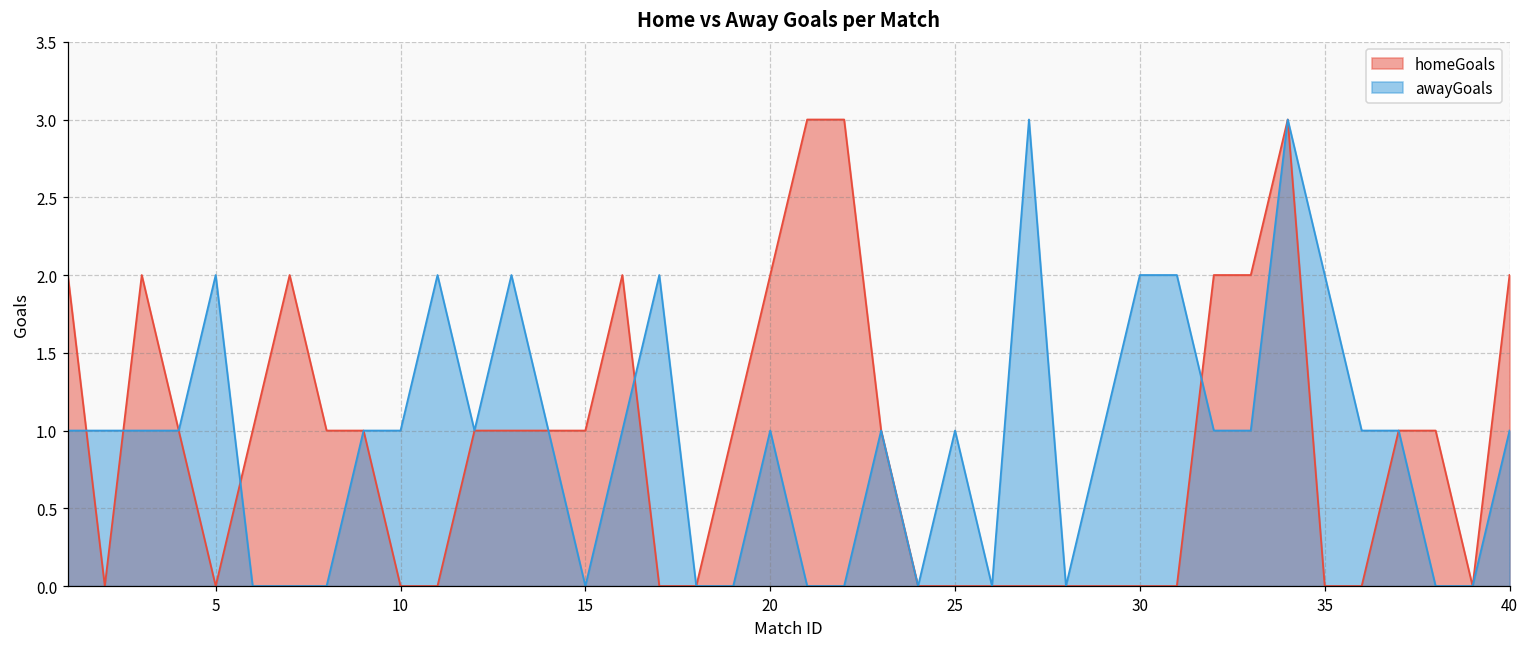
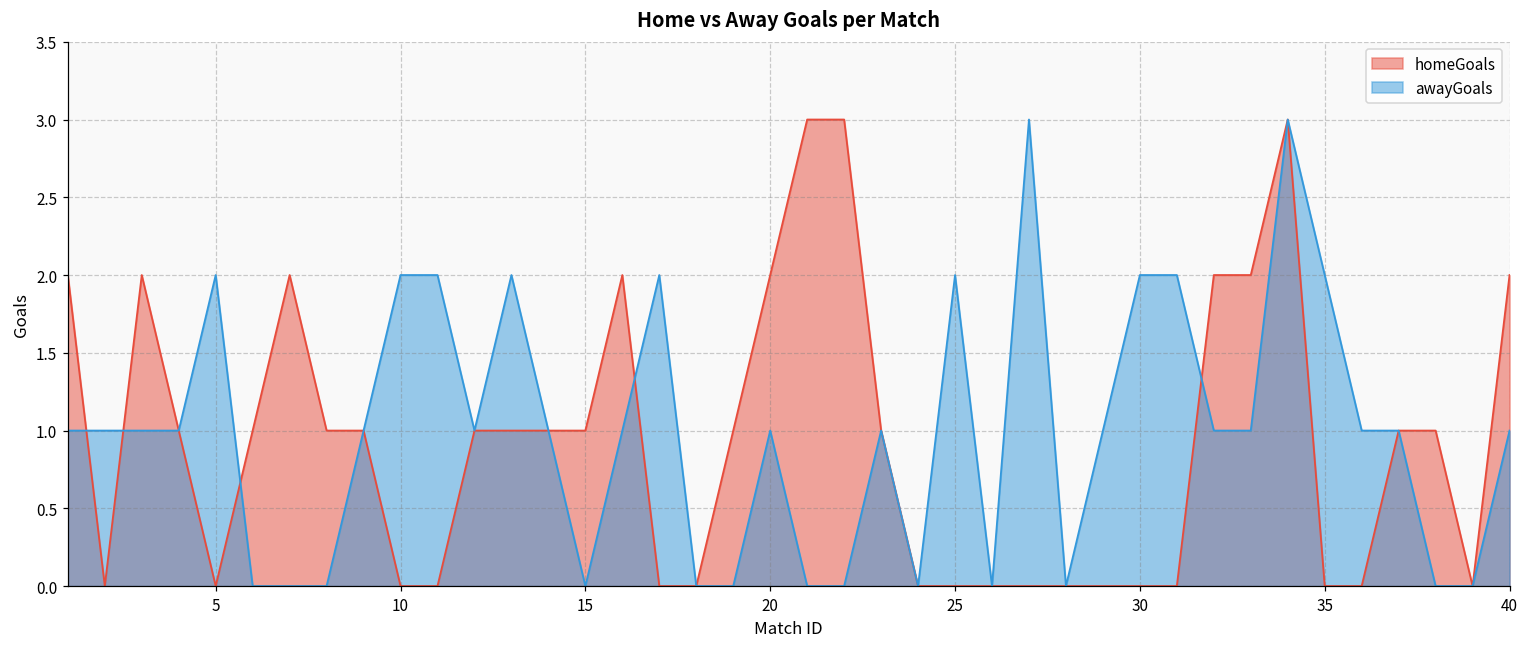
  {
    "homeGoals": {
      "5": 0,
      "10": 0,
      "15": 1,
      "20": 2,
      "25": 0,
      "30": 0,
      "35": 0,
      "40": 2
    },
    "awayGoals": {
      "5": 2,
-     "10": 1,
+     "10": 2,
      "15": 0,
      "20": 1,
-     "25": 1,
+     "25": 2,
      "30": 2,
      "35": 2,
      "40": 1
    }
  }
